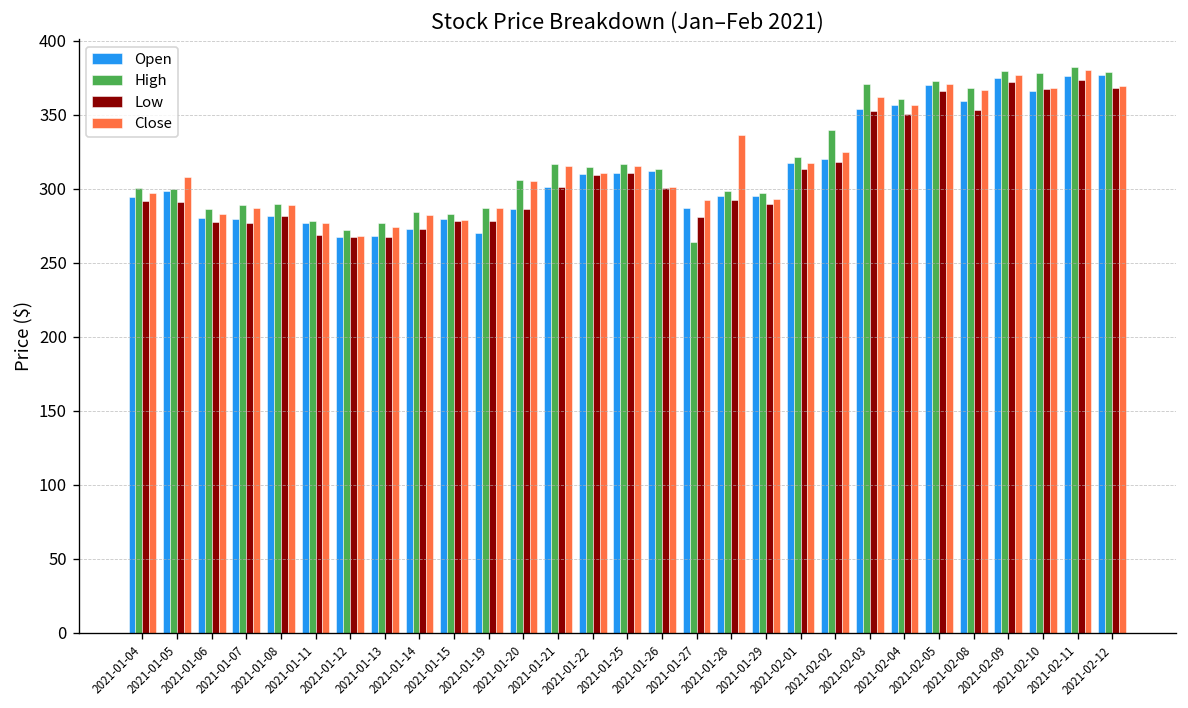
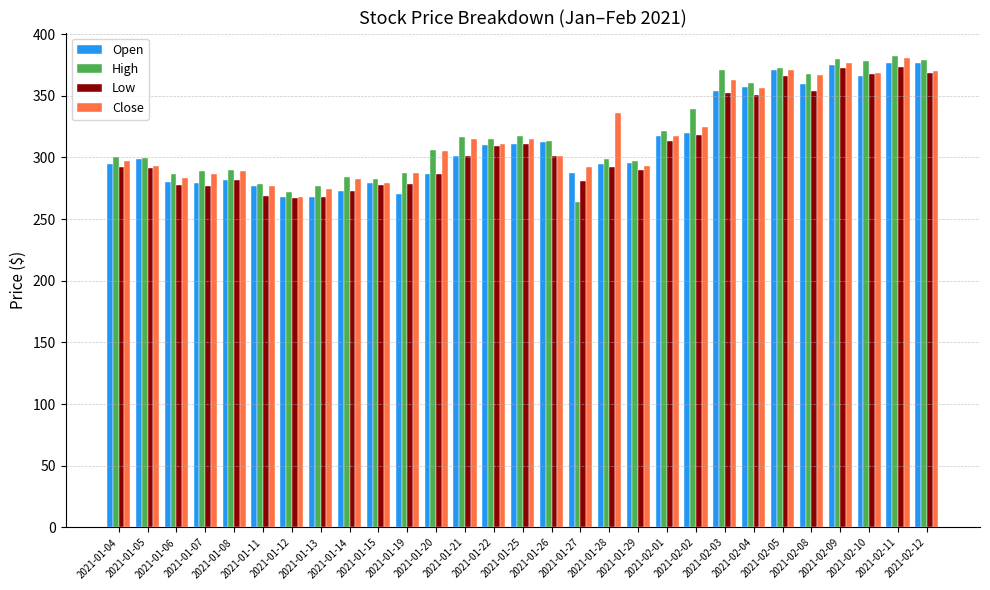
  {
    "Open": {
      "2021-01-04": 295,
      "2021-01-05": 299,
      "2021-01-06": 280,
      "2021-01-07": 280,
      "2021-01-08": 282,
      "2021-01-11": 277,
      "2021-01-12": 268,
      "2021-01-13": 268,
      "2021-01-14": 273,
      "2021-01-15": 280,
      "2021-01-19": 270,
      "2021-01-20": 286,
      "2021-01-21": 301,
      "2021-01-22": 310,
      "2021-01-25": 311,
      "2021-01-26": 312,
      "2021-01-27": 287,
      "2021-01-28": 295,
      "2021-01-29": 295,
      "2021-02-01": 318,
      "2021-02-02": 320,
      "2021-02-03": 354,
      "2021-02-04": 357,
      "2021-02-05": 371,
      "2021-02-08": 360,
      "2021-02-09": 375,
      "2021-02-10": 366,
      "2021-02-11": 376,
      "2021-02-12": 377
    },
    "High": {
      "2021-01-04": 301,
      "2021-01-05": 300,
      "2021-01-06": 286,
      "2021-01-07": 289,
      "2021-01-08": 290,
      "2021-01-11": 278,
      "2021-01-12": 272,
      "2021-01-13": 277,
      "2021-01-14": 284,
      "2021-01-15": 283,
      "2021-01-19": 287,
      "2021-01-20": 306,
      "2021-01-21": 317,
      "2021-01-22": 315,
      "2021-01-25": 317,
      "2021-01-26": 313,
      "2021-01-27": 264,
      "2021-01-28": 298,
      "2021-01-29": 297,
      "2021-02-01": 322,
      "2021-02-02": 340,
      "2021-02-03": 371,
      "2021-02-04": 361,
      "2021-02-05": 373,
      "2021-02-08": 368,
      "2021-02-09": 379,
      "2021-02-10": 378,
      "2021-02-11": 382,
      "2021-02-12": 379
    },
    "Low": {
      "2021-01-04": 292,
      "2021-01-05": 291,
      "2021-01-06": 278,
      "2021-01-07": 277,
      "2021-01-08": 282,
      "2021-01-11": 269,
      "2021-01-12": 267,
      "2021-01-13": 268,
      "2021-01-14": 273,
      "2021-01-15": 278,
      "2021-01-19": 278,
      "2021-01-20": 286,
      "2021-01-21": 301,
      "2021-01-22": 309,
      "2021-01-25": 311,
      "2021-01-26": 301,
      "2021-01-27": 281,
      "2021-01-28": 292,
      "2021-01-29": 290,
      "2021-02-01": 313,
      "2021-02-02": 318,
      "2021-02-03": 353,
      "2021-02-04": 350,
      "2021-02-05": 366,
      "2021-02-08": 354,
      "2021-02-09": 372,
      "2021-02-10": 367,
      "2021-02-11": 373,
      "2021-02-12": 368
    },
    "Close": {
      "2021-01-04": 297,
-     "2021-01-05": 308,
+     "2021-01-05": 293,
      "2021-01-06": 283,
      "2021-01-07": 287,
      "2021-01-08": 289,
      "2021-01-11": 277,
      "2021-01-12": 268,
      "2021-01-13": 274,
      "2021-01-14": 282,
      "2021-01-15": 279,
      "2021-01-19": 287,
      "2021-01-20": 305,
      "2021-01-21": 315,
      "2021-01-22": 311,
      "2021-01-25": 315,
      "2021-01-26": 301,
      "2021-01-27": 292,
      "2021-01-28": 336,
      "2021-01-29": 293,
      "2021-02-01": 317,
      "2021-02-02": 325,
      "2021-02-03": 362,
      "2021-02-04": 357,
      "2021-02-05": 371,
      "2021-02-08": 367,
      "2021-02-09": 377,
      "2021-02-10": 368,
      "2021-02-11": 380,
      "2021-02-12": 370
    }
  }
